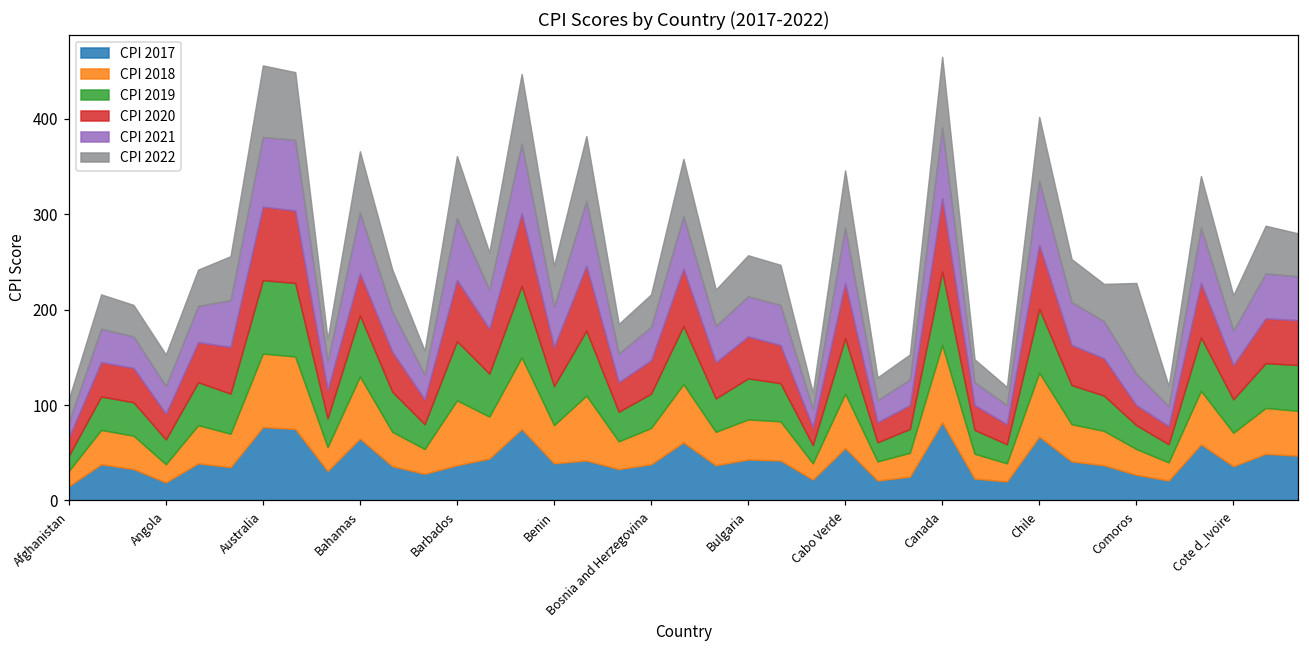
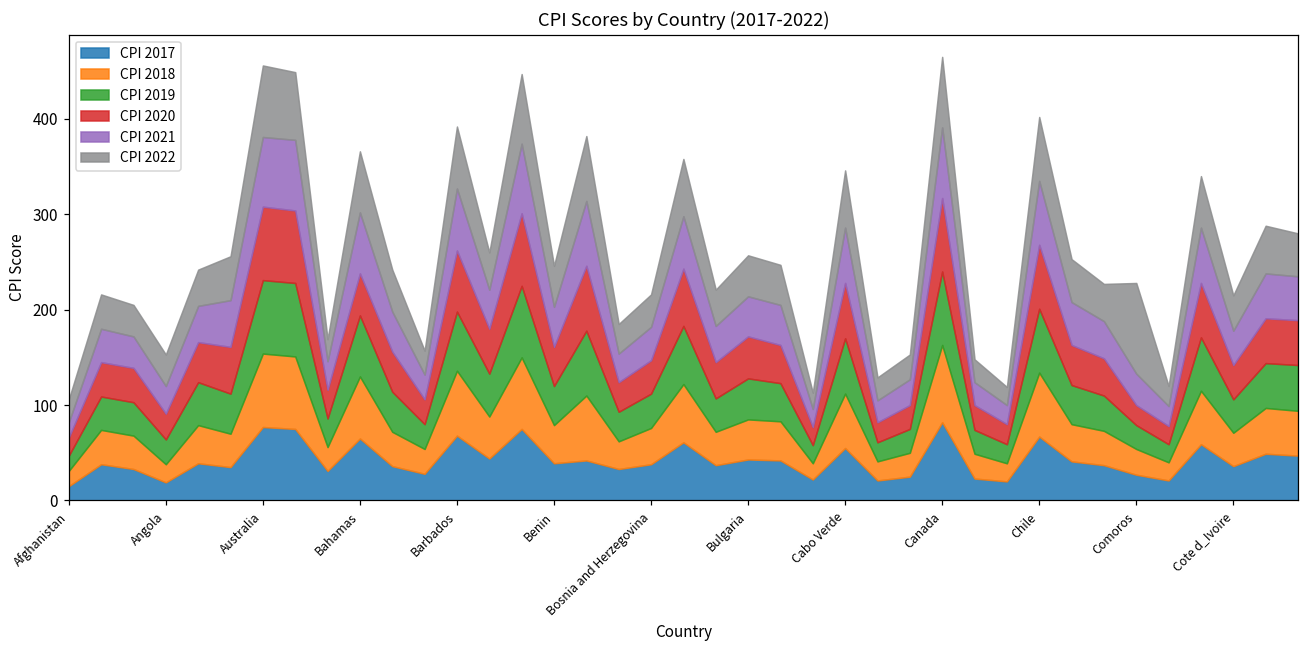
  {
    "CPI 2017": {
      "Afghanistan": 20,
      "Angola": 20,
      "Australia": 80,
      "Bahamas": 70,
-     "Barbados": 40,
+     "Barbados": 70,
      "Benin": 40,
      "Bosnia and Herzegovina": 40,
      "Bulgaria": 40,
      "Cabo Verde": 60,
      "Canada": 80,
      "Chile": 70,
      "Comoros": 30,
      "Cote d_Ivoire": 40
    },
    "CPI 2018": {
      "Afghanistan": 20,
      "Angola": 20,
      "Australia": 80,
      "Bahamas": 70,
      "Barbados": 70,
      "Benin": 40,
      "Bosnia and Herzegovina": 40,
      "Bulgaria": 40,
      "Cabo Verde": 60,
      "Canada": 80,
      "Chile": 70,
      "Comoros": 30,
      "Cote d_Ivoire": 40
    },
    "CPI 2019": {
      "Afghanistan": 20,
      "Angola": 30,
      "Australia": 80,
      "Bahamas": 60,
      "Barbados": 60,
      "Benin": 40,
      "Bosnia and Herzegovina": 40,
      "Bulgaria": 40,
      "Cabo Verde": 60,
      "Canada": 80,
      "Chile": 70,
      "Comoros": 30,
      "Cote d_Ivoire": 40
    },
    "CPI 2020": {
      "Afghanistan": 20,
      "Angola": 30,
      "Australia": 80,
      "Bahamas": 40,
      "Barbados": 60,
      "Benin": 40,
      "Bosnia and Herzegovina": 40,
      "Bulgaria": 40,
      "Cabo Verde": 60,
      "Canada": 80,
      "Chile": 70,
      "Comoros": 20,
      "Cote d_Ivoire": 40
    },
    "CPI 2021": {
      "Afghanistan": 20,
      "Angola": 30,
      "Australia": 70,
      "Bahamas": 60,
      "Barbados": 70,
      "Benin": 40,
      "Bosnia and Herzegovina": 40,
      "Bulgaria": 40,
      "Cabo Verde": 60,
      "Canada": 70,
      "Chile": 70,
      "Comoros": 30,
      "Cote d_Ivoire": 40
    },
    "CPI 2022": {
      "Afghanistan": 20,
      "Angola": 30,
      "Australia": 80,
      "Bahamas": 60,
      "Barbados": 70,
      "Benin": 40,
      "Bosnia and Herzegovina": 30,
      "Bulgaria": 40,
      "Cabo Verde": 60,
      "Canada": 70,
      "Chile": 70,
      "Comoros": 100,
      "Cote d_Ivoire": 40
    }
  }
